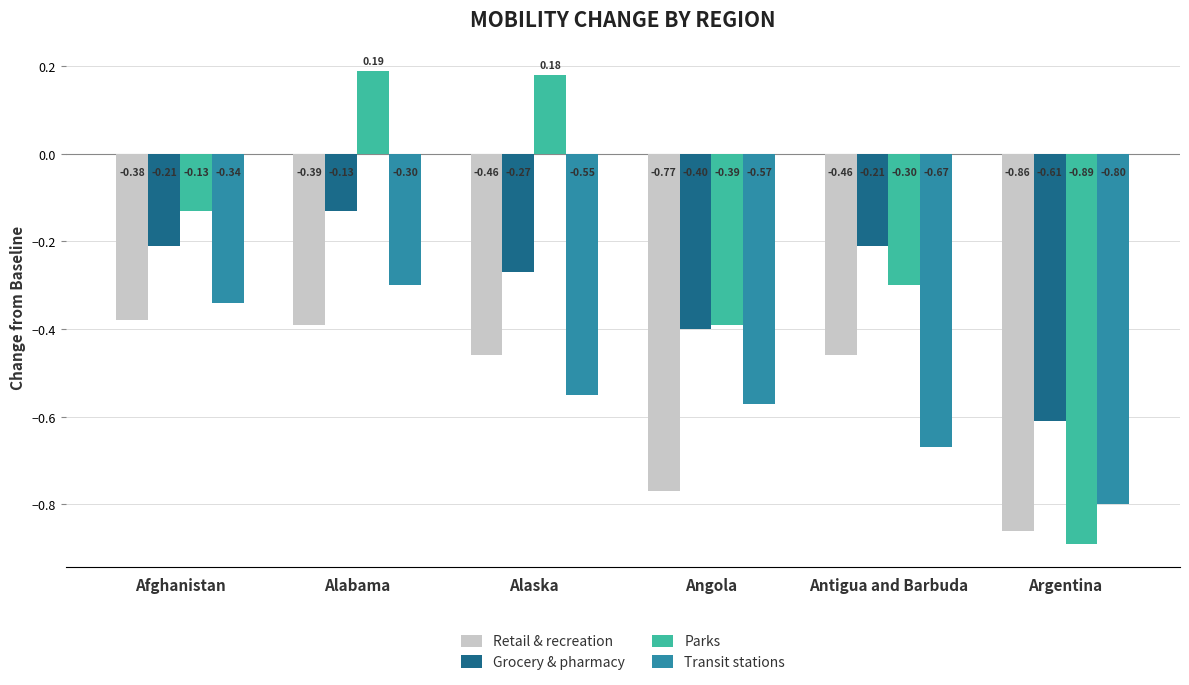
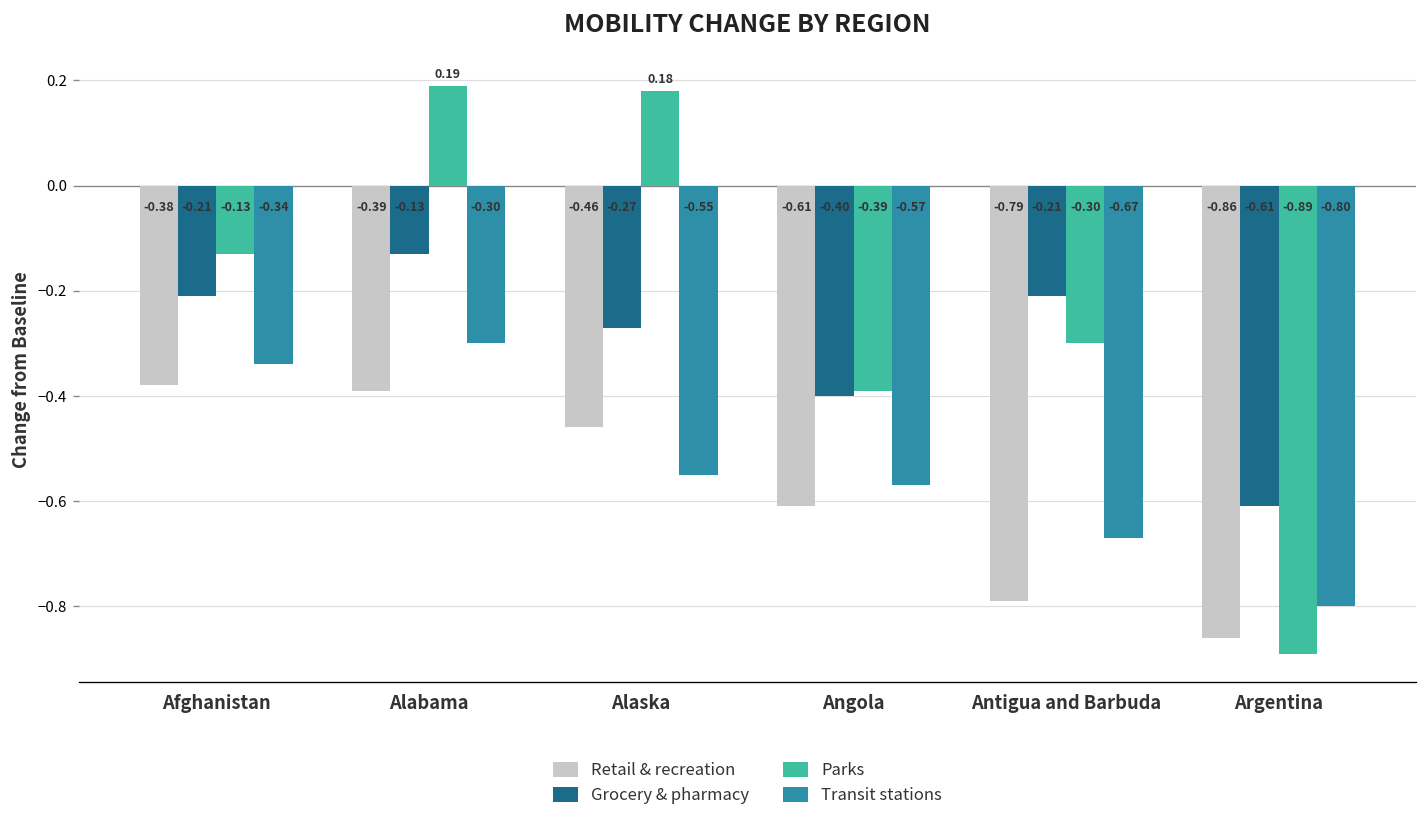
  {
    "Retail & recreation": {
      "Afghanistan": -0.38,
      "Alabama": -0.39,
      "Alaska": -0.46,
-     "Angola": -0.77,
-     "Antigua and Barbuda": -0.46,
+     "Angola": -0.61,
+     "Antigua and Barbuda": -0.79,
      "Argentina": -0.86
    }
  }
